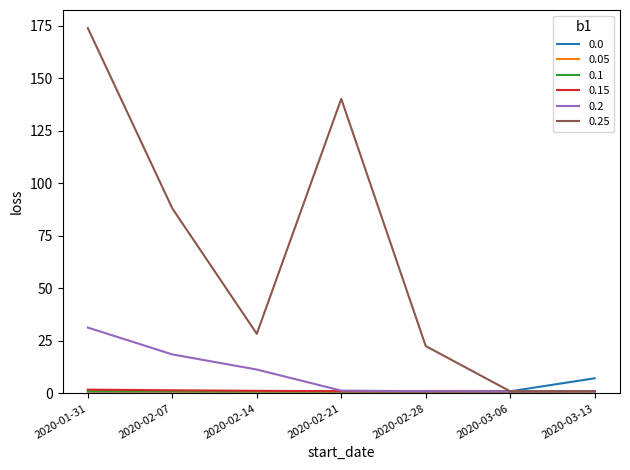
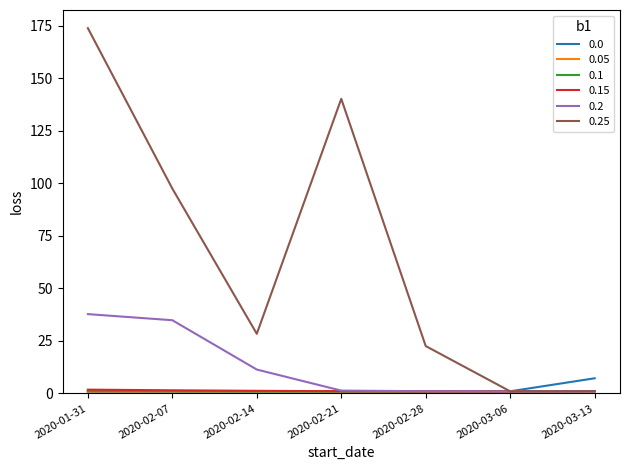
  {
    "0.0": {
      "2020-03-13": 7
    },
    "0.2": {
-     "2020-01-31": 31,
-     "2020-02-07": 19,
+     "2020-01-31": 38,
+     "2020-02-07": 35,
      "2020-02-14": 11
    },
    "0.25": {
      "2020-01-31": 174,
-     "2020-02-07": 88,
+     "2020-02-07": 97,
      "2020-02-14": 28,
      "2020-02-21": 140,
      "2020-02-28": 23
    }
  }
